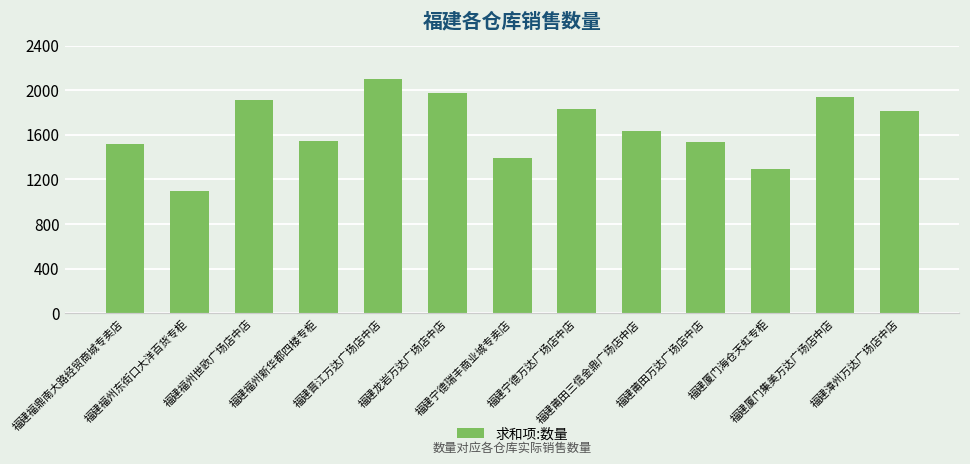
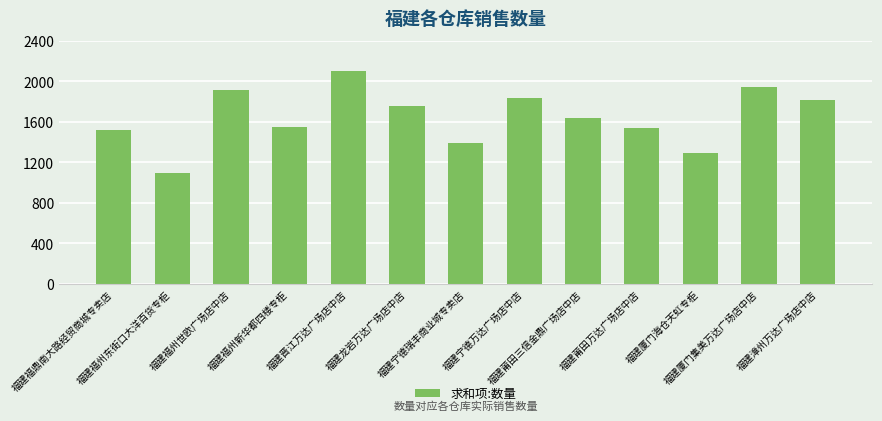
  {
    "福建福鼎南大路经贸商城专卖店": 1520,
    "福建福州东街口大洋百货专柜": 1100,
    "福建福州世欧广场店中店": 1910,
    "福建福州新华都四楼专柜": 1550,
    "福建晋江万达广场店中店": 2100,
-   "福建龙岩万达广场店中店": 1970,
+   "福建龙岩万达广场店中店": 1760,
    "福建宁德瑞丰商业城专卖店": 1390,
    "福建宁德万达广场店中店": 1830,
    "福建莆田三信金鼎广场店中店": 1640,
    "福建莆田万达广场店中店": 1540,
    "福建厦门海仓天虹专柜": 1300,
    "福建厦门集美万达广场店中店": 1940,
    "福建漳州万达广场店中店": 1820
  }
